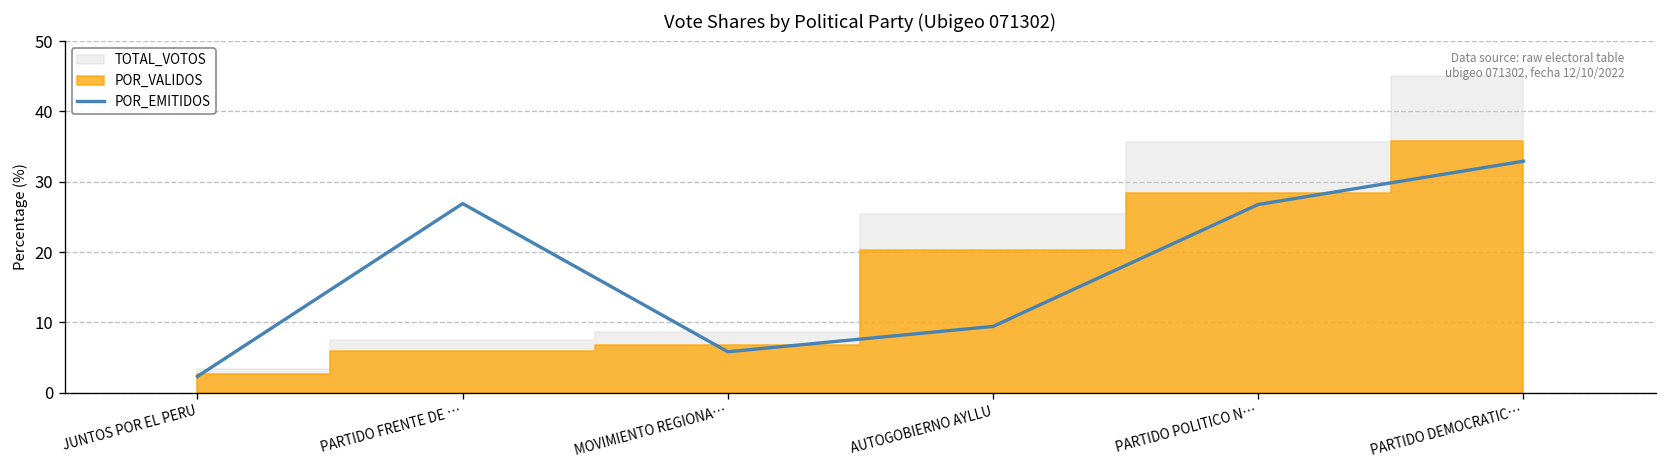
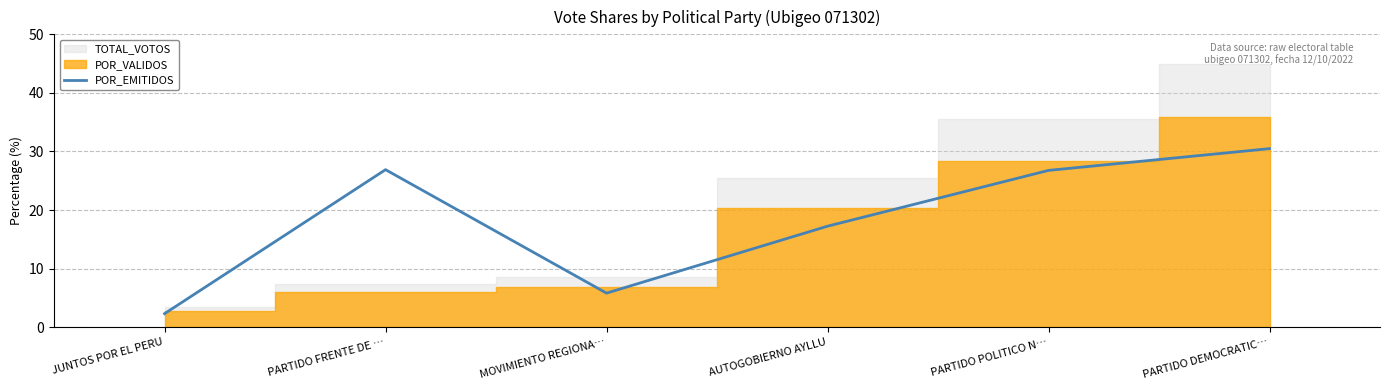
  {
    "POR_EMITIDOS": {
      "PARTIDO FRENTE DE …": 27,
      "MOVIMIENTO REGIONA…": 6,
-     "AUTOGOBIERNO AYLLU": 9,
+     "AUTOGOBIERNO AYLLU": 17,
      "PARTIDO POLITICO N…": 27,
-     "PARTIDO DEMOCRATIC…": 33
+     "PARTIDO DEMOCRATIC…": 30
    }
  }
